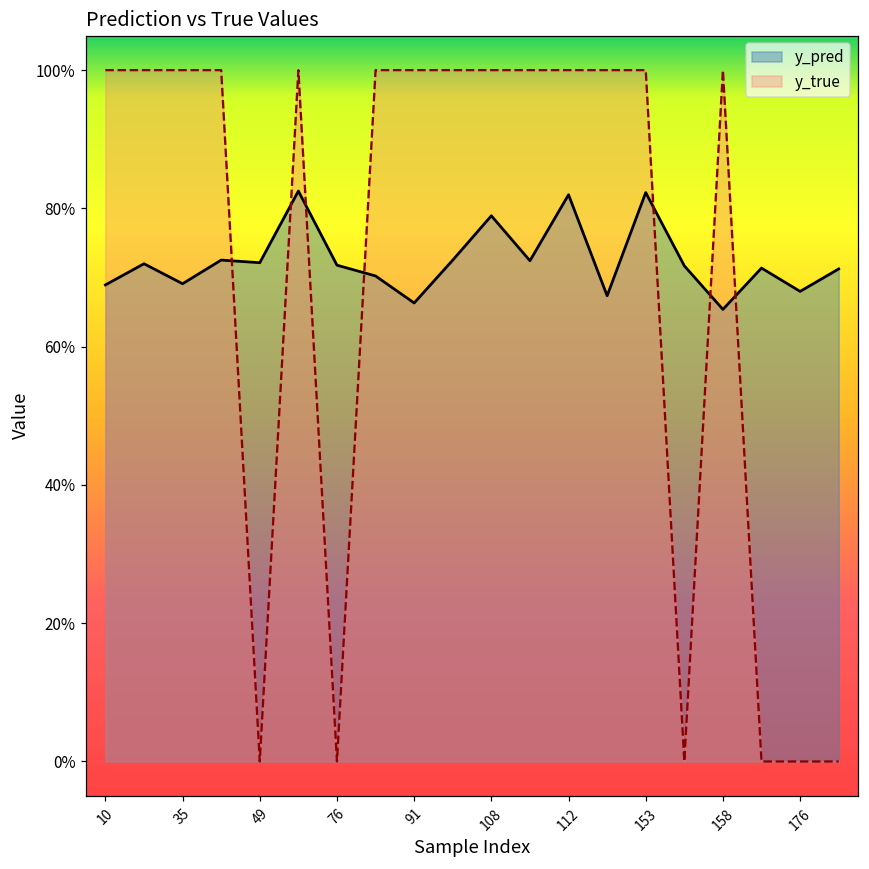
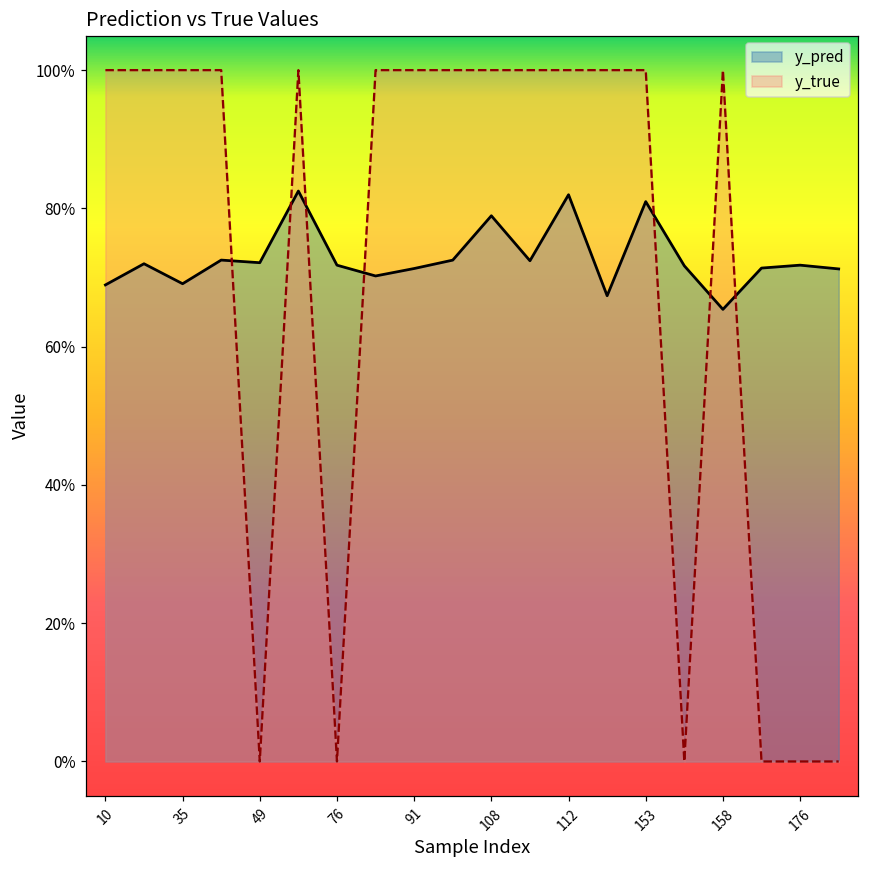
  {
    "y_pred": {
      "10": "69%",
      "35": "69%",
      "49": "72%",
      "76": "72%",
-     "91": "66%",
+     "91": "71%",
      "108": "79%",
      "112": "82%",
-     "153": "82%",
+     "153": "81%",
      "158": "65%",
-     "176": "68%"
+     "176": "72%"
    },
    "y_true": {
      "10": "100%",
      "35": "100%",
      "49": "0%",
      "76": "0%",
      "91": "100%",
      "108": "100%",
      "112": "100%",
      "153": "100%",
      "158": "100%",
      "176": "0%"
    }
  }
